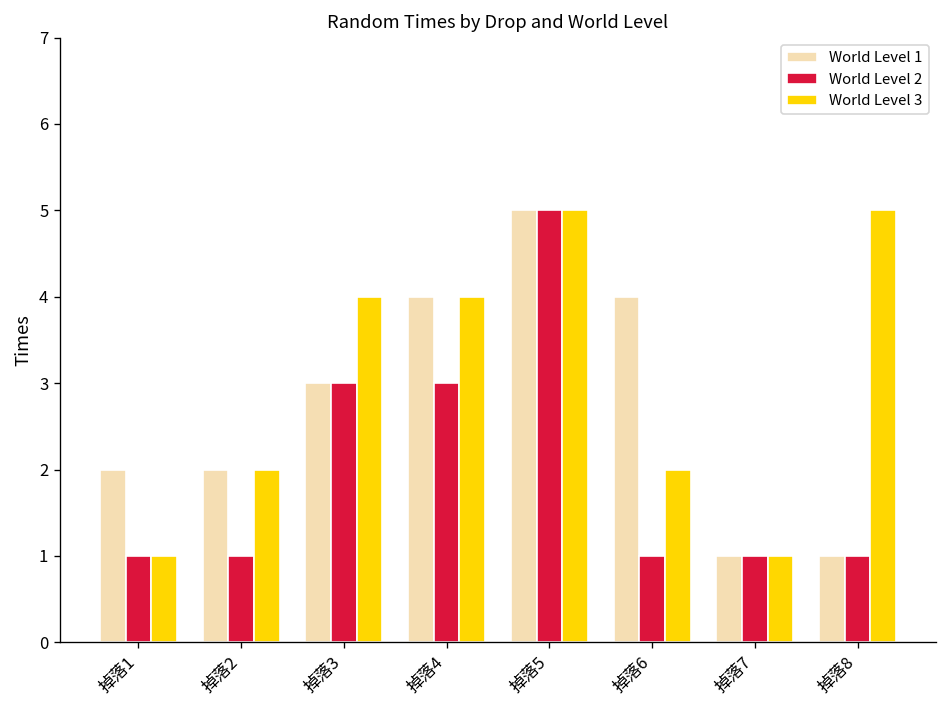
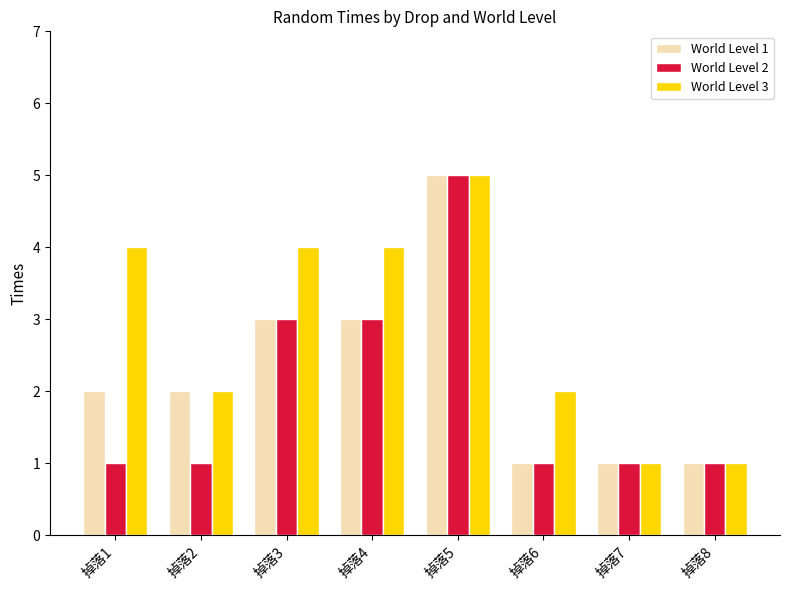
  {
    "World Level 1": {
      "掉落1": 2,
      "掉落2": 2,
      "掉落3": 3,
-     "掉落4": 4,
+     "掉落4": 3,
      "掉落5": 5,
-     "掉落6": 4,
+     "掉落6": 1,
      "掉落7": 1,
      "掉落8": 1
    },
    "World Level 2": {
      "掉落1": 1,
      "掉落2": 1,
      "掉落3": 3,
      "掉落4": 3,
      "掉落5": 5,
      "掉落6": 1,
      "掉落7": 1,
      "掉落8": 1
    },
    "World Level 3": {
-     "掉落1": 1,
+     "掉落1": 4,
      "掉落2": 2,
      "掉落3": 4,
      "掉落4": 4,
      "掉落5": 5,
      "掉落6": 2,
      "掉落7": 1,
-     "掉落8": 5
+     "掉落8": 1
    }
  }
